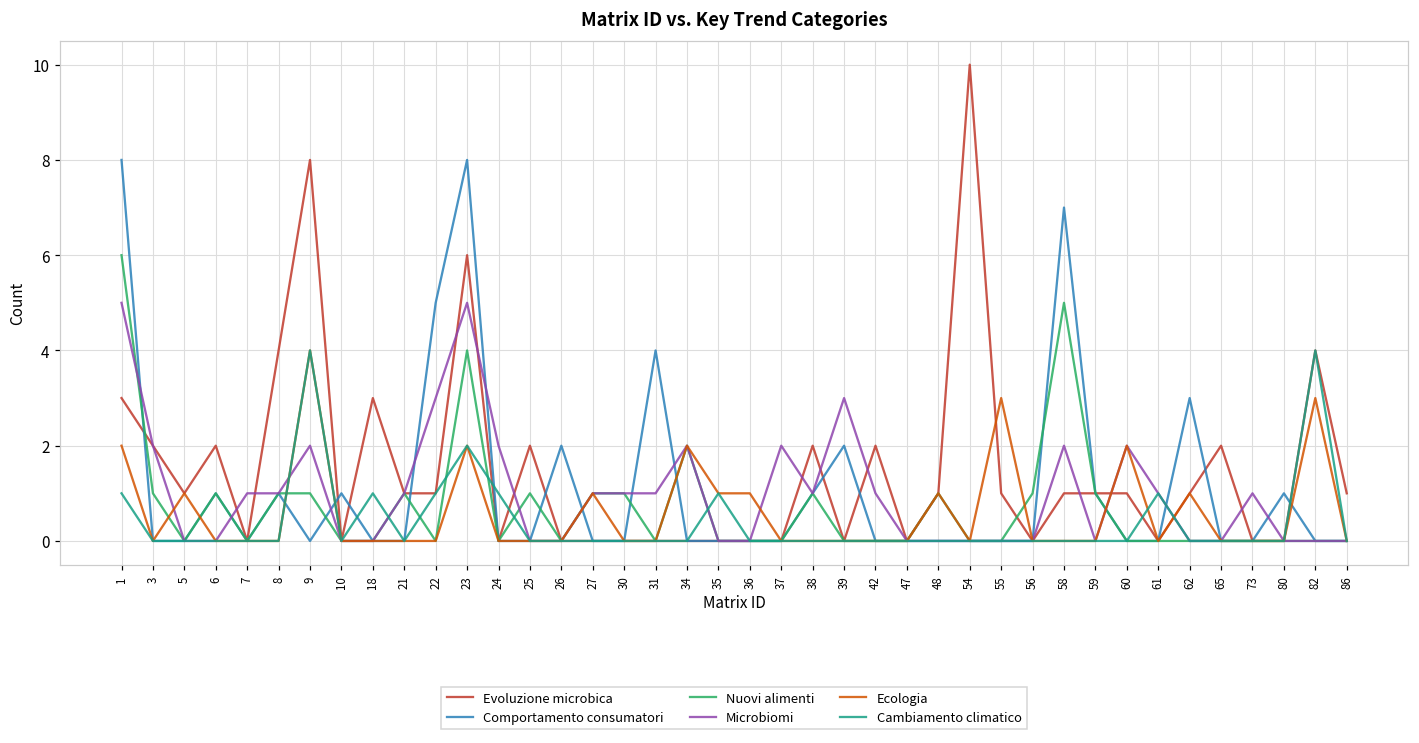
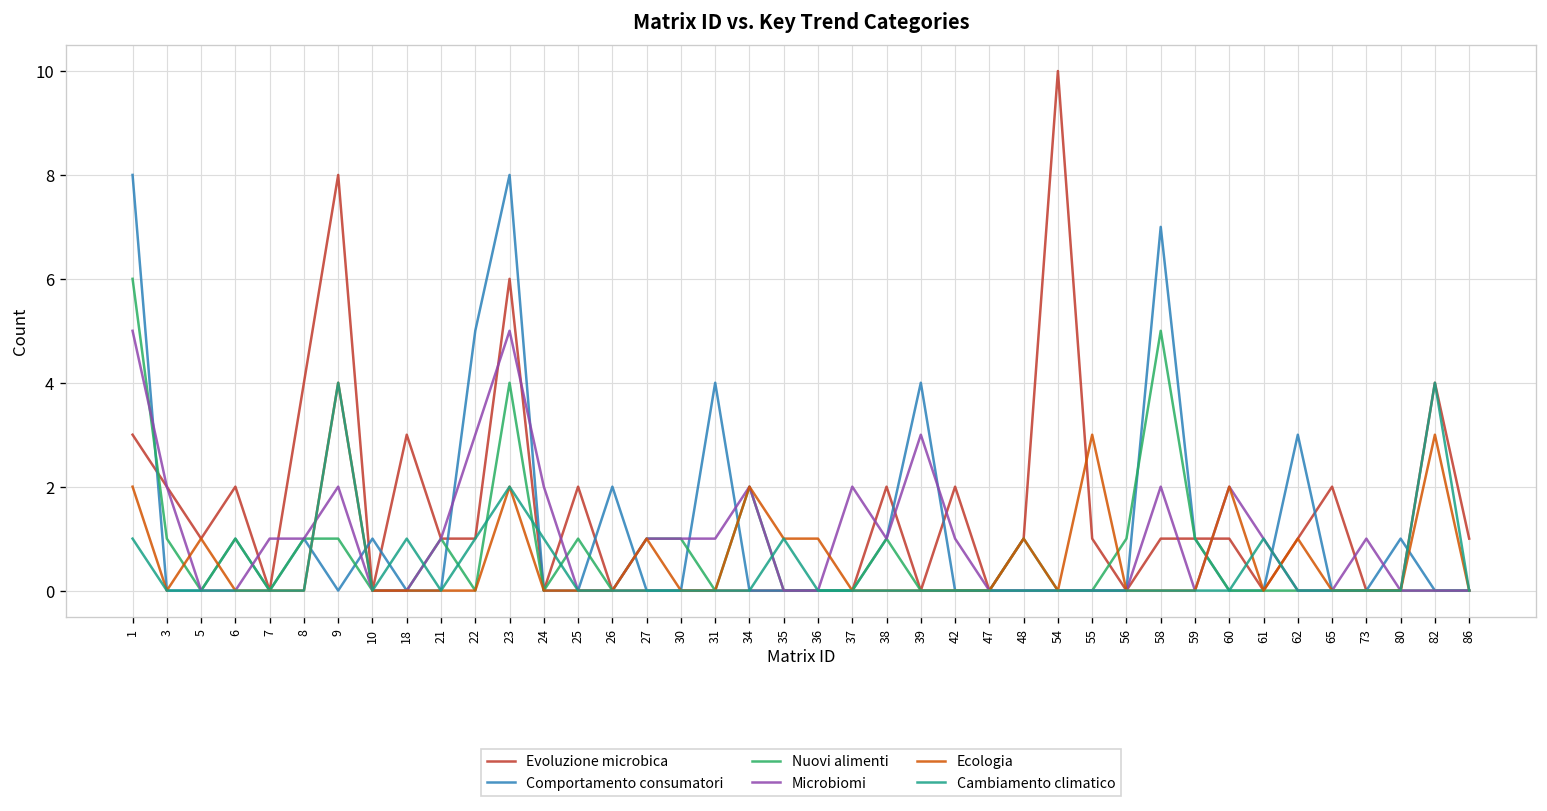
  {
    "Comportamento consumatori": {
      "1": 8,
      "9": 0,
      "10": 1,
      "22": 5,
      "23": 8,
      "26": 2,
      "31": 4,
-     "39": 2,
+     "39": 4,
      "58": 7,
      "62": 3,
      "80": 1
    },
    "Microbiomi": {
      "1": 5,
      "7": 1,
      "9": 2,
      "22": 3,
      "23": 5,
      "24": 2,
      "31": 1,
      "37": 2,
      "39": 3,
      "42": 1,
      "58": 2,
      "73": 1
    }
  }
